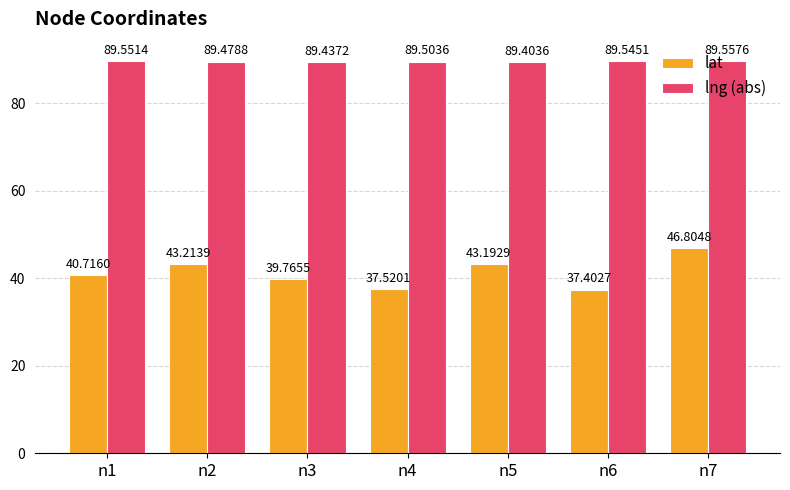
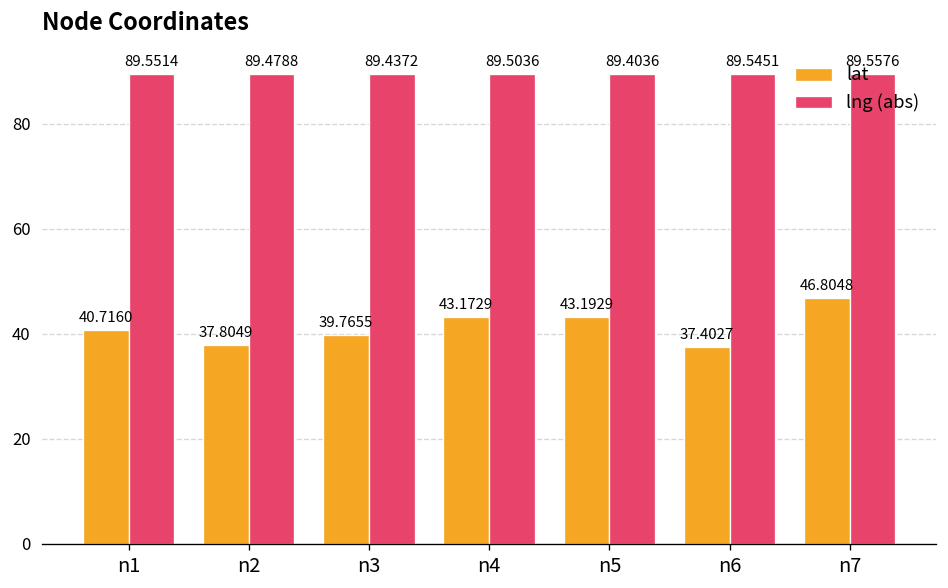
  {
    "lat": {
      "n1": 40.7160,
-     "n2": 43.2139,
+     "n2": 37.8049,
      "n3": 39.7655,
-     "n4": 37.5201,
+     "n4": 43.1729,
      "n5": 43.1929,
      "n6": 37.4027,
      "n7": 46.8048
    },
    "lng (abs)": {
      "n1": 89.5514,
      "n2": 89.4788,
      "n3": 89.4372,
      "n4": 89.5036,
      "n5": 89.4036,
      "n6": 89.5451,
      "n7": 89.5576
    }
  }
